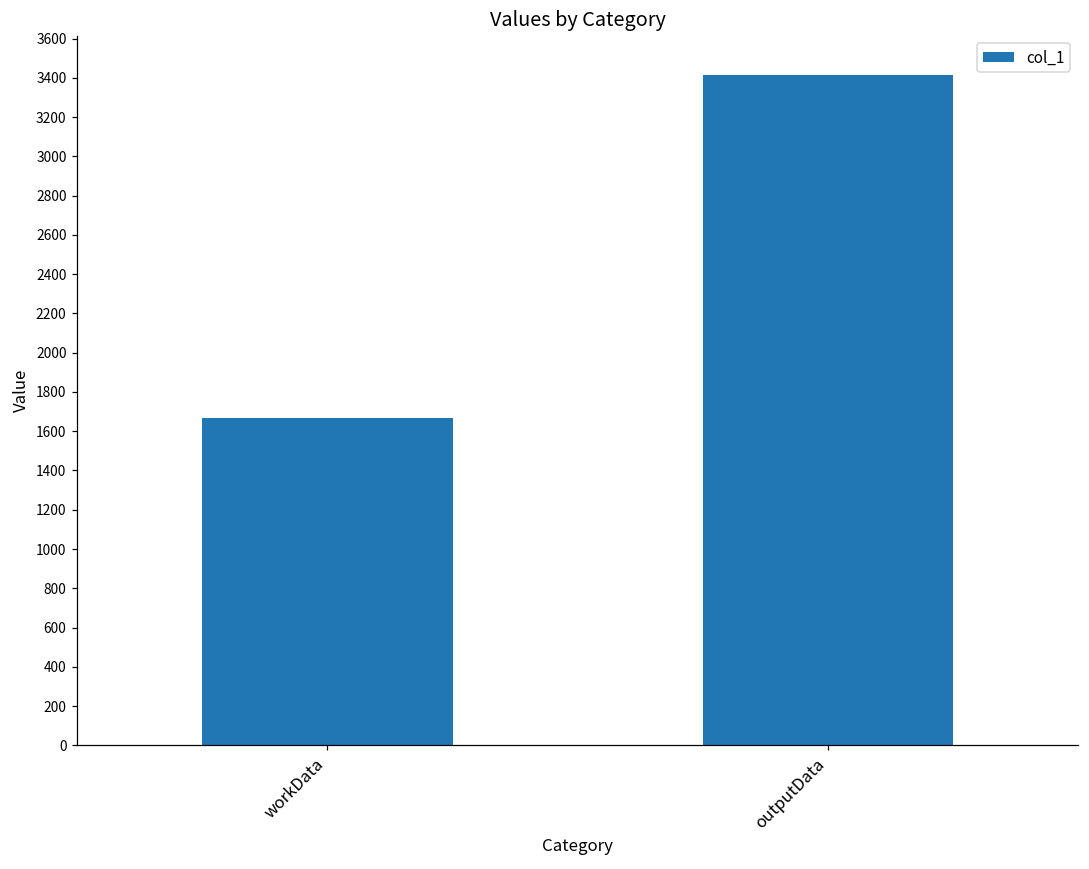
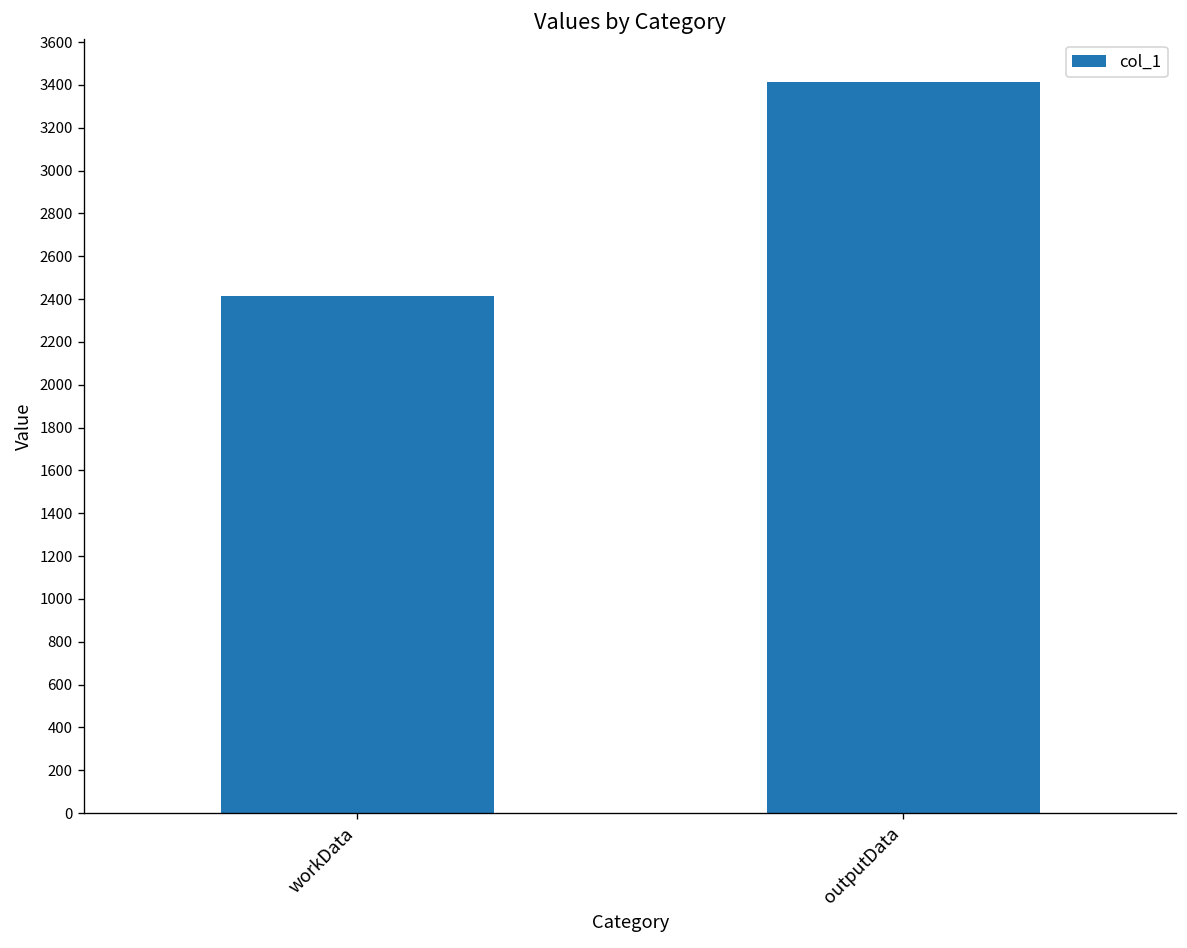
  {
-   "workData": 1670,
+   "workData": 2420,
    "outputData": 3420
  }
